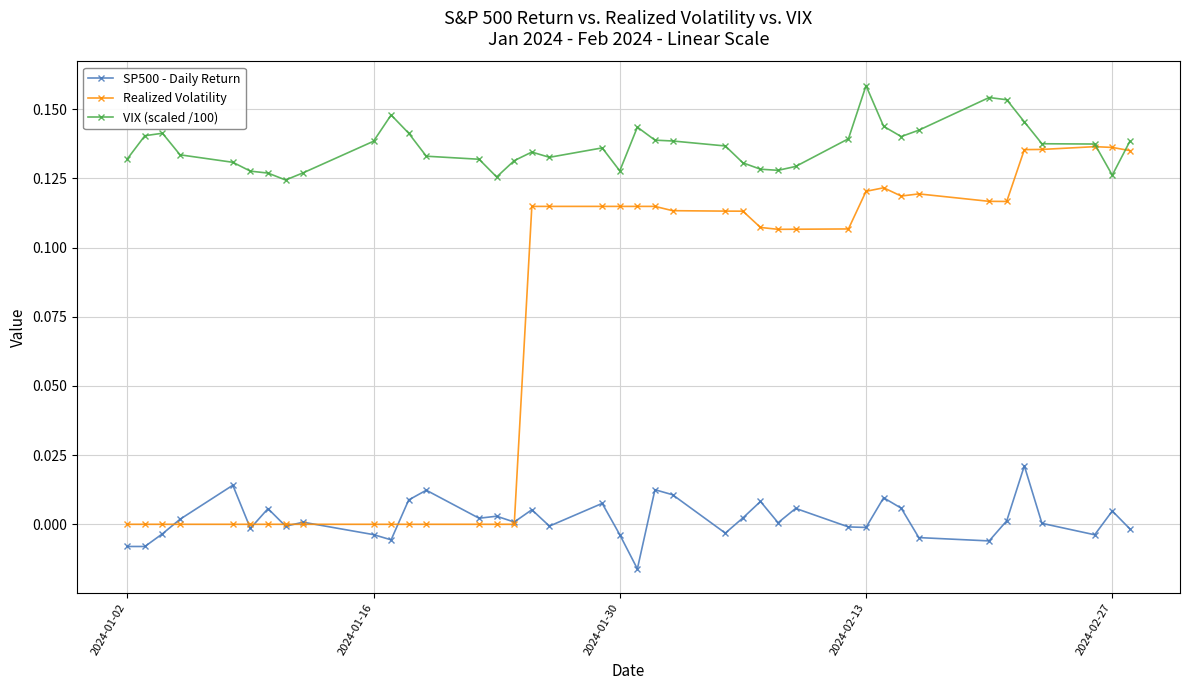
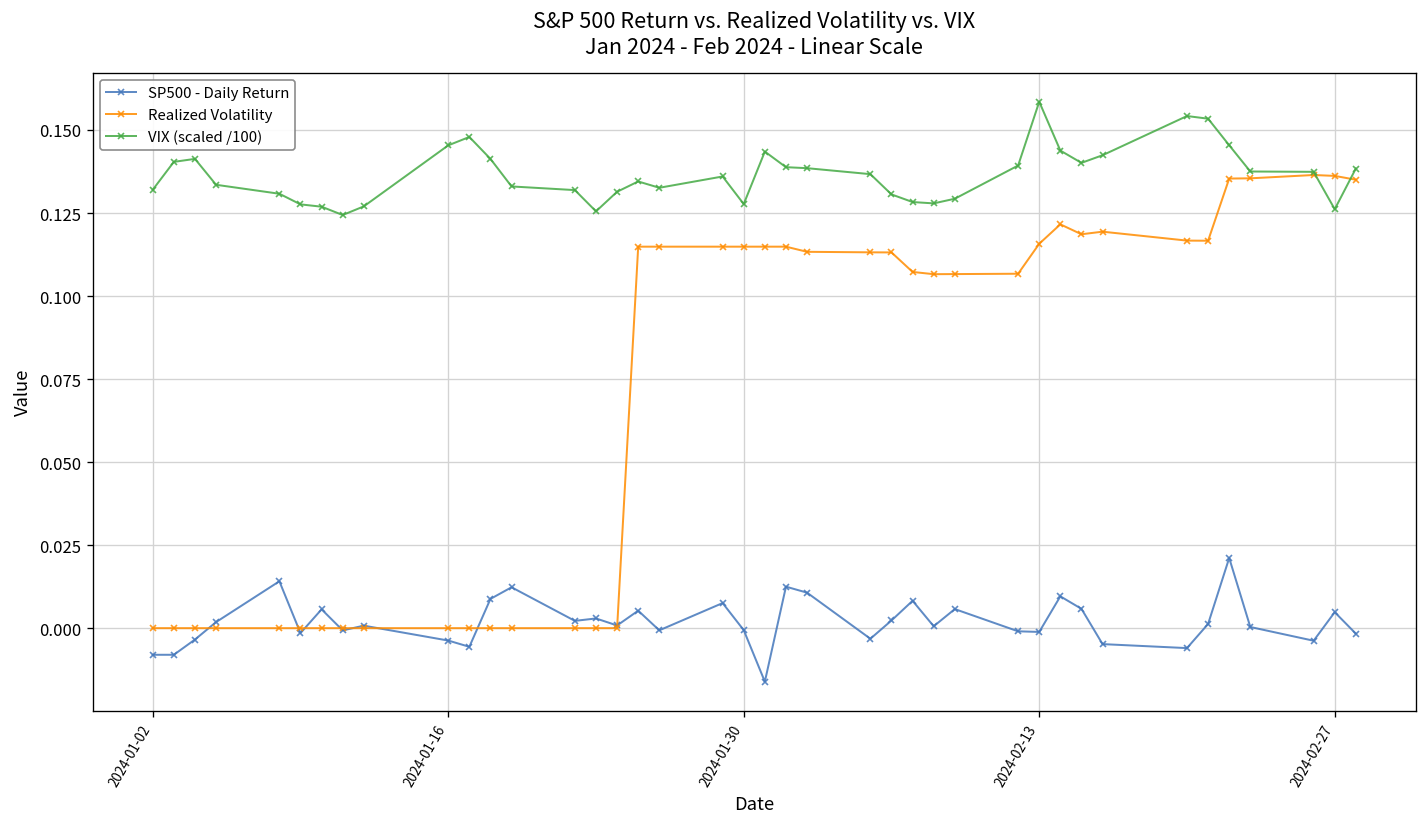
  {
    "SP500 - Daily Return": {
      "2024-01-02": -0.008,
      "2024-01-16": -0.004,
-     "2024-01-30": -0.004,
+     "2024-01-30": -0.001,
      "2024-02-13": -0.001,
      "2024-02-27": 0.005
    },
    "Realized Volatility": {
      "2024-01-02": 0.000,
      "2024-01-16": 0.000,
      "2024-01-30": 0.115,
-     "2024-02-13": 0.120,
+     "2024-02-13": 0.116,
      "2024-02-27": 0.136
    },
    "VIX (scaled /100)": {
      "2024-01-02": 0.132,
-     "2024-01-16": 0.138,
+     "2024-01-16": 0.145,
      "2024-01-30": 0.128,
      "2024-02-13": 0.159,
      "2024-02-27": 0.126
    }
  }
